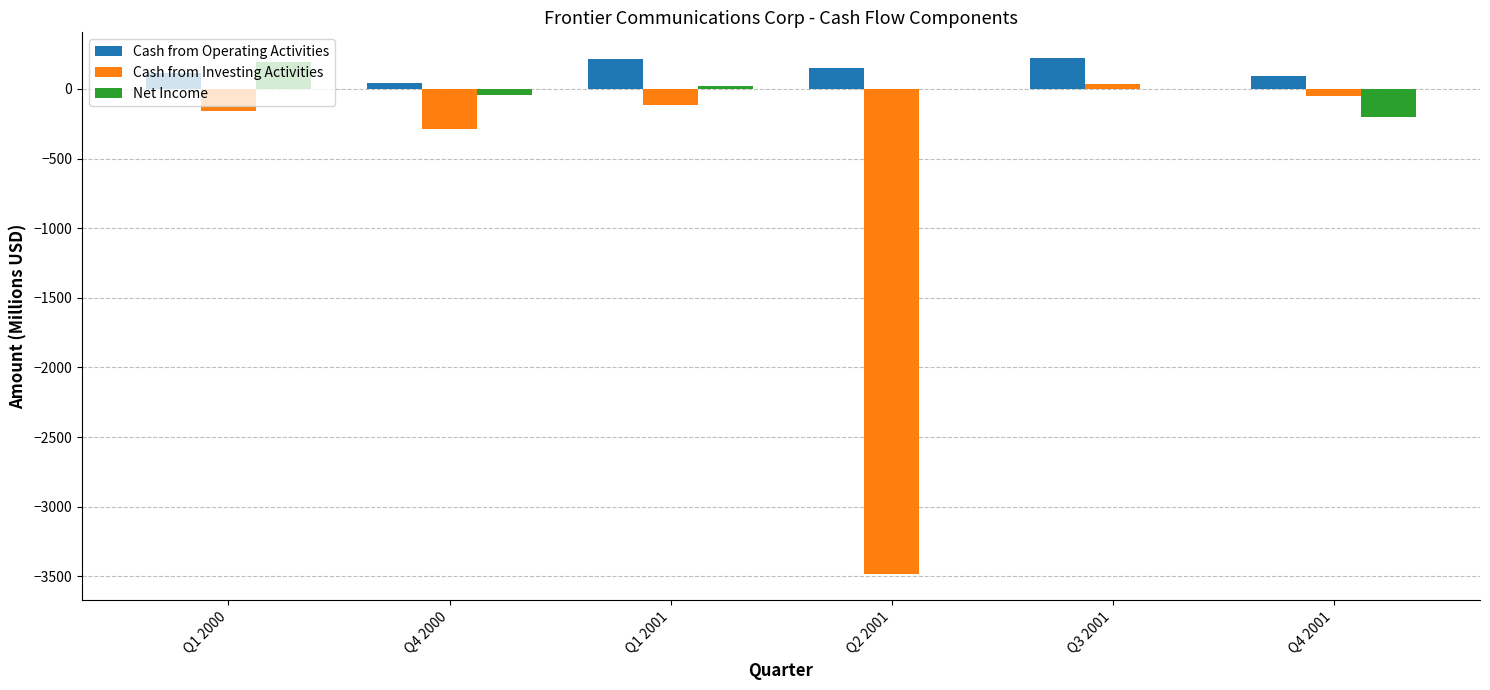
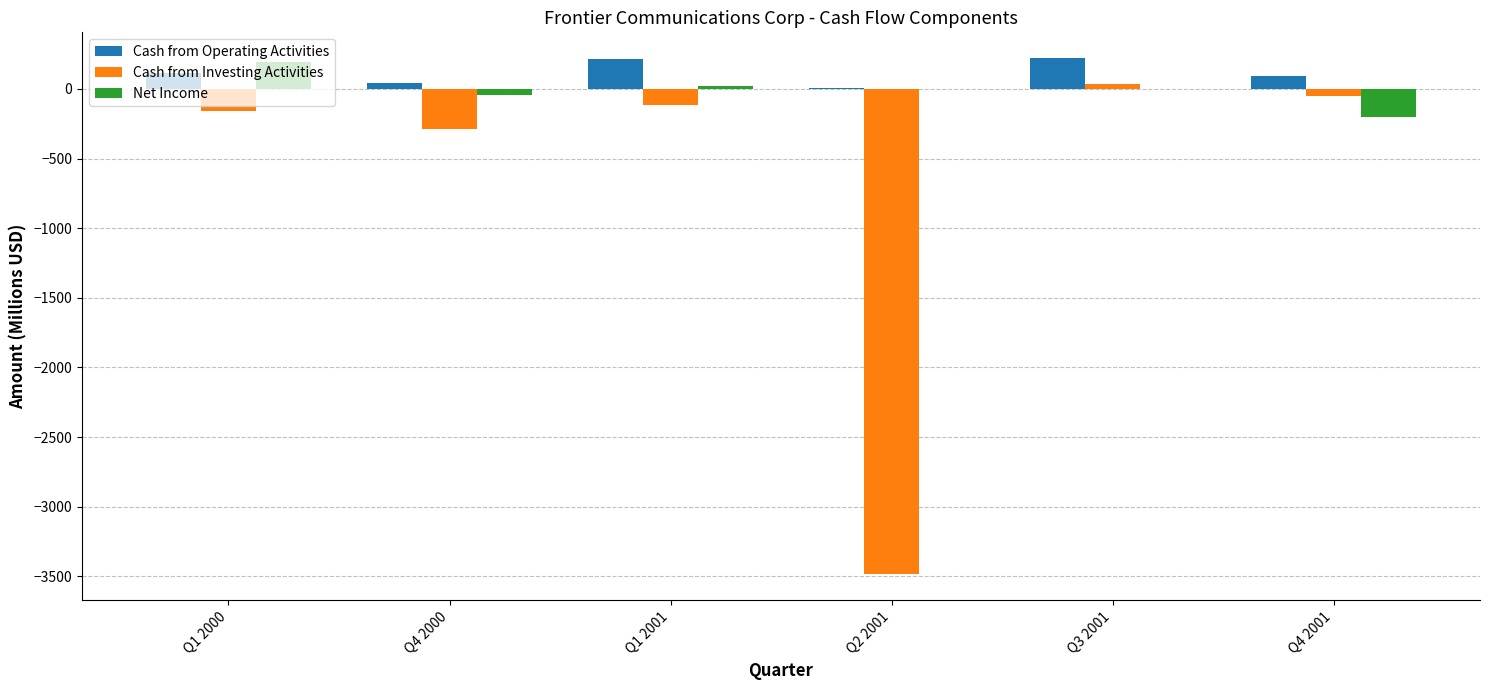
  {
    "Cash from Operating Activities": {
      "Q4 2000": 50,
      "Q1 2001": 210,
-     "Q2 2001": 150,
+     "Q2 2001": 0,
      "Q3 2001": 220,
      "Q4 2001": 100
    },
    "Cash from Investing Activities": {
      "Q1 2000": -160,
      "Q4 2000": -290,
      "Q1 2001": -110,
      "Q2 2001": -3480,
      "Q3 2001": 40,
      "Q4 2001": -50
    },
    "Net Income": {
      "Q4 2000": -40,
      "Q1 2001": 20,
      "Q4 2001": -200
    }
  }
